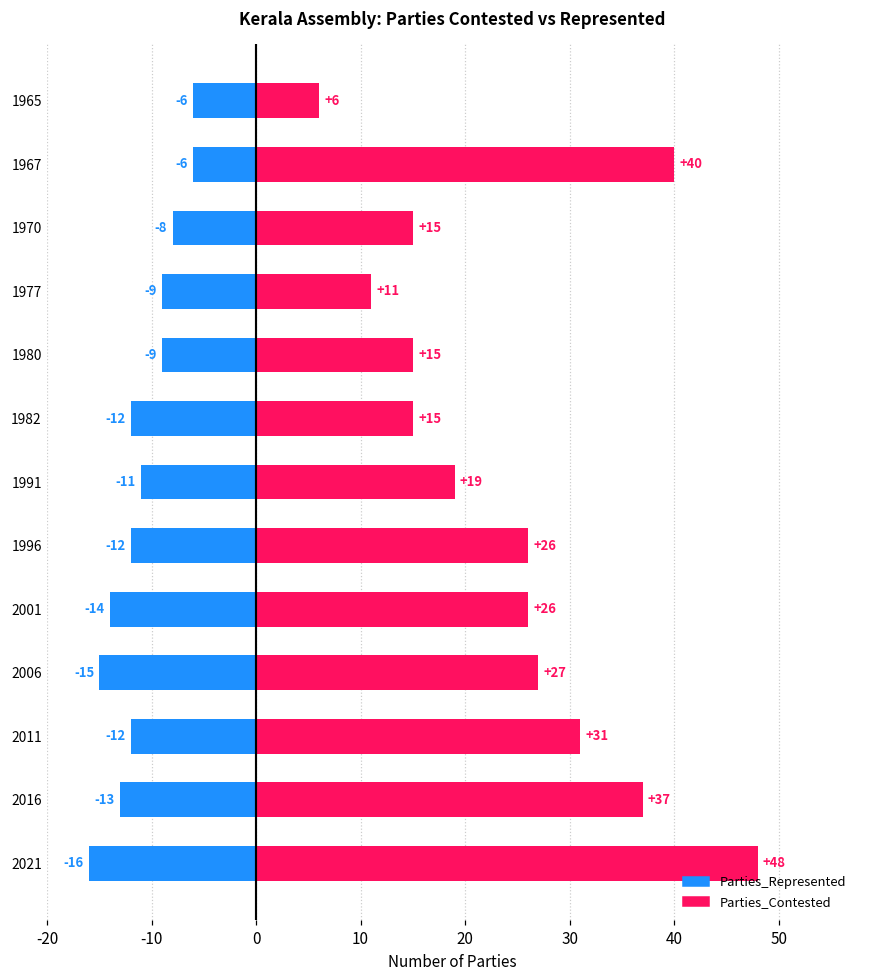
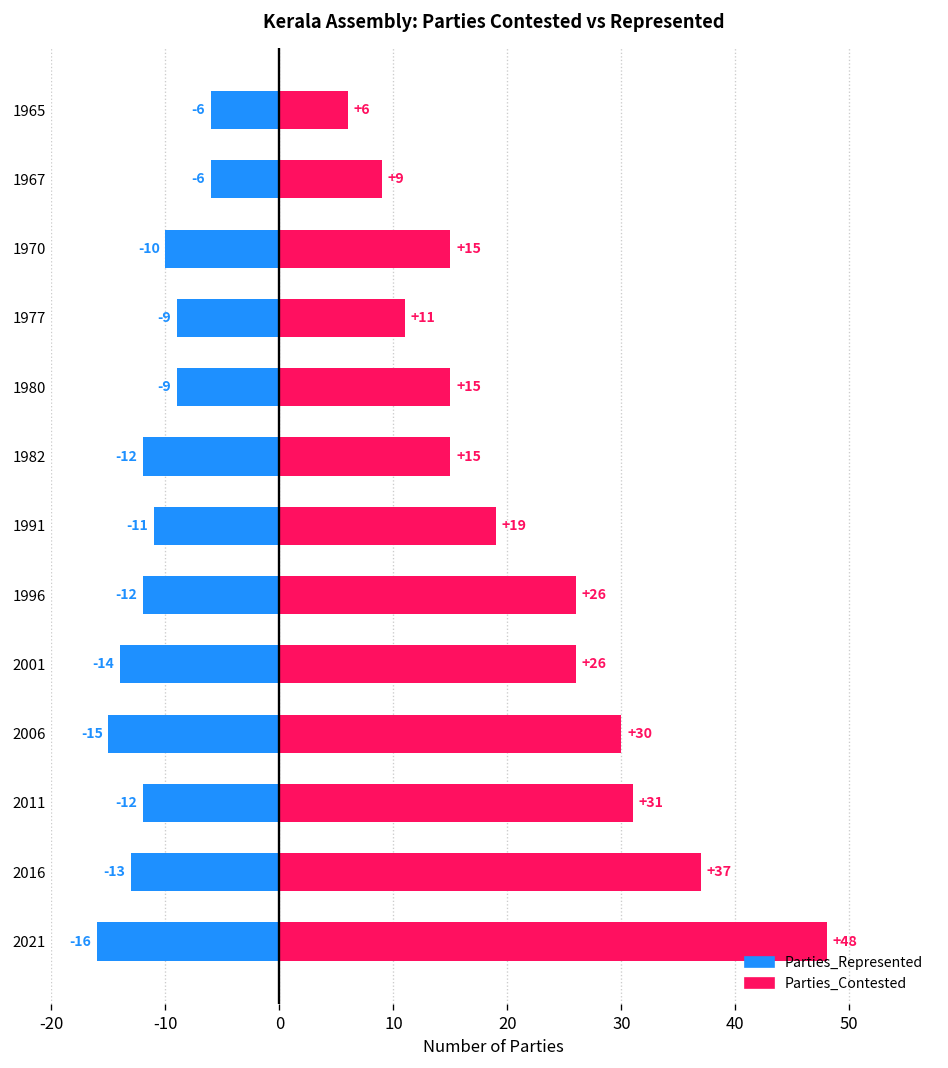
  {
    "Parties_Represented": {
      "1965": "-6",
      "1967": "-6",
-     "1970": "-8",
+     "1970": "-10",
      "1977": "-9",
      "1980": "-9",
      "1982": "-12",
      "1991": "-11",
      "1996": "-12",
      "2001": "-14",
      "2006": "-15",
      "2011": "-12",
      "2016": "-13",
      "2021": "-16"
    },
    "Parties_Contested": {
      "1965": "+6",
-     "1967": "+40",
+     "1967": "+9",
      "1970": "+15",
      "1977": "+11",
      "1980": "+15",
      "1982": "+15",
      "1991": "+19",
      "1996": "+26",
      "2001": "+26",
-     "2006": "+27",
+     "2006": "+30",
      "2011": "+31",
      "2016": "+37",
      "2021": "+48"
    }
  }
